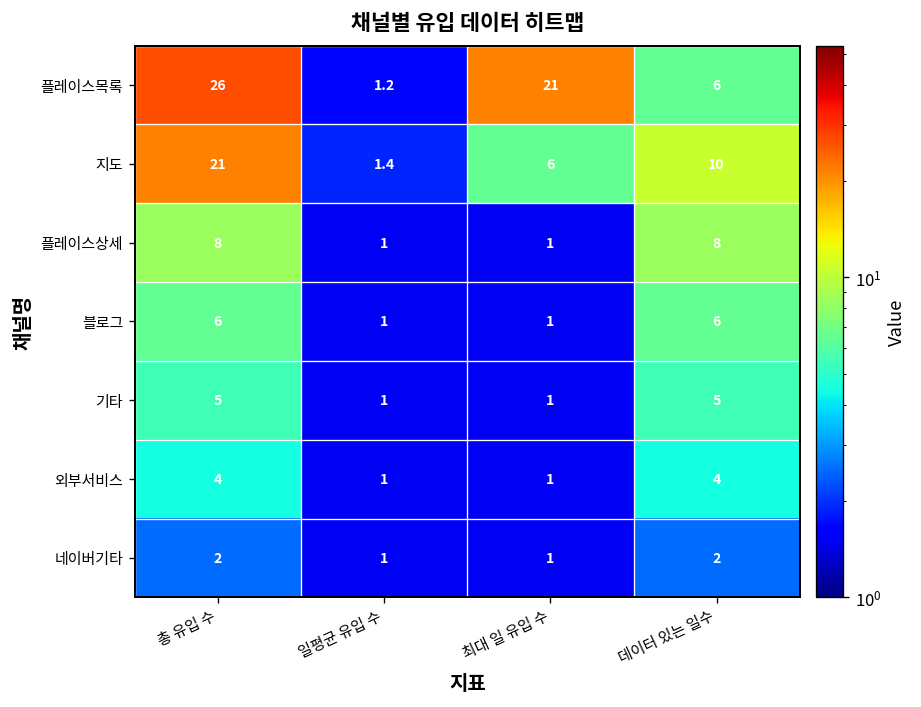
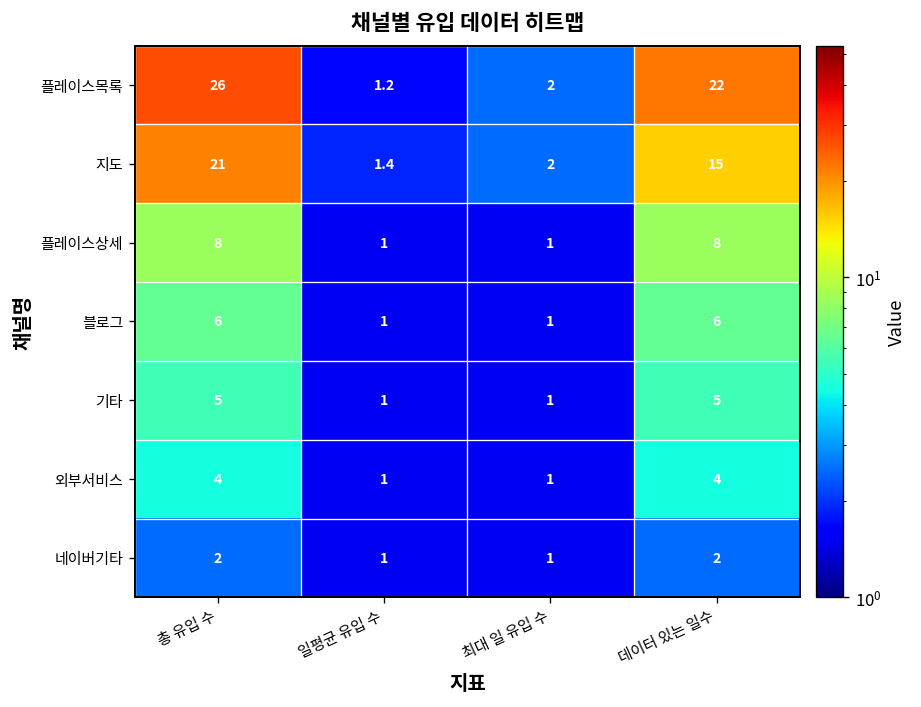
  {
    "플레이스목록": {
      "총 유입 수": 26,
      "일평균 유입 수": 1.2,
-     "최대 일 유입 수": 21,
-     "데이터 있는 일수": 6
+     "최대 일 유입 수": 2,
+     "데이터 있는 일수": 22
    },
    "지도": {
      "총 유입 수": 21,
      "일평균 유입 수": 1.4,
-     "최대 일 유입 수": 6,
-     "데이터 있는 일수": 10
+     "최대 일 유입 수": 2,
+     "데이터 있는 일수": 15
    },
    "플레이스상세": {
      "총 유입 수": 8,
      "일평균 유입 수": 1,
      "최대 일 유입 수": 1,
      "데이터 있는 일수": 8
    },
    "블로그": {
      "총 유입 수": 6,
      "일평균 유입 수": 1,
      "최대 일 유입 수": 1,
      "데이터 있는 일수": 6
    },
    "기타": {
      "총 유입 수": 5,
      "일평균 유입 수": 1,
      "최대 일 유입 수": 1,
      "데이터 있는 일수": 5
    },
    "외부서비스": {
      "총 유입 수": 4,
      "일평균 유입 수": 1,
      "최대 일 유입 수": 1,
      "데이터 있는 일수": 4
    },
    "네이버기타": {
      "총 유입 수": 2,
      "일평균 유입 수": 1,
      "최대 일 유입 수": 1,
      "데이터 있는 일수": 2
    }
  }
